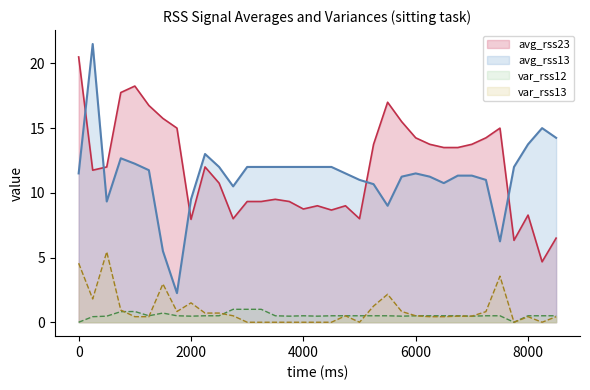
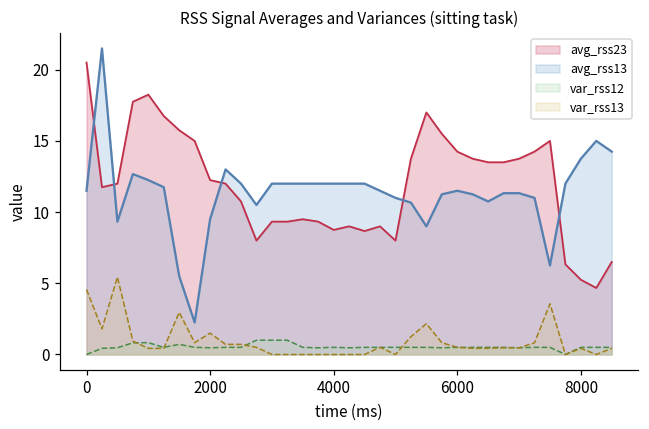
  {
    "avg_rss23": {
      "0": 20.5,
-     "2000": 8.0,
+     "2000": 12.3,
      "4000": 8.8,
      "6000": 14.3,
-     "8000": 8.3
+     "8000": 5.3
    }
  }
